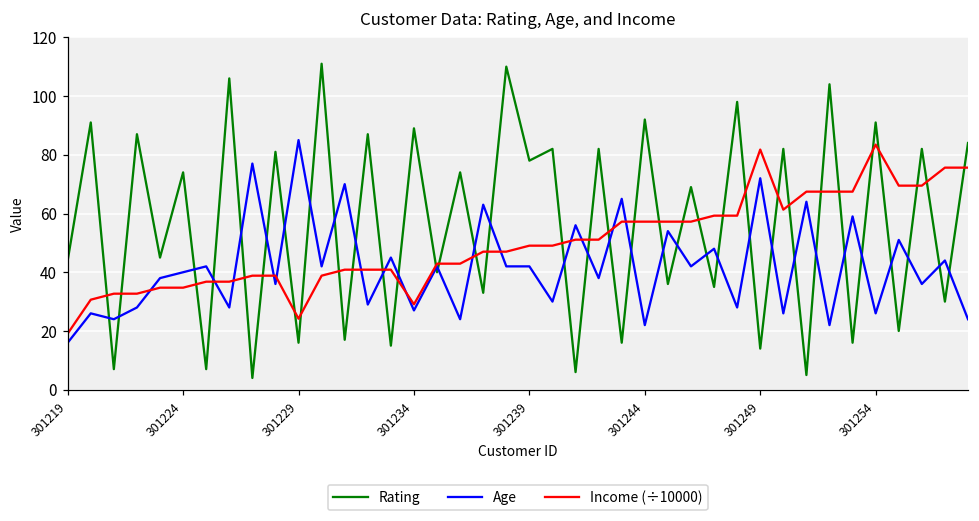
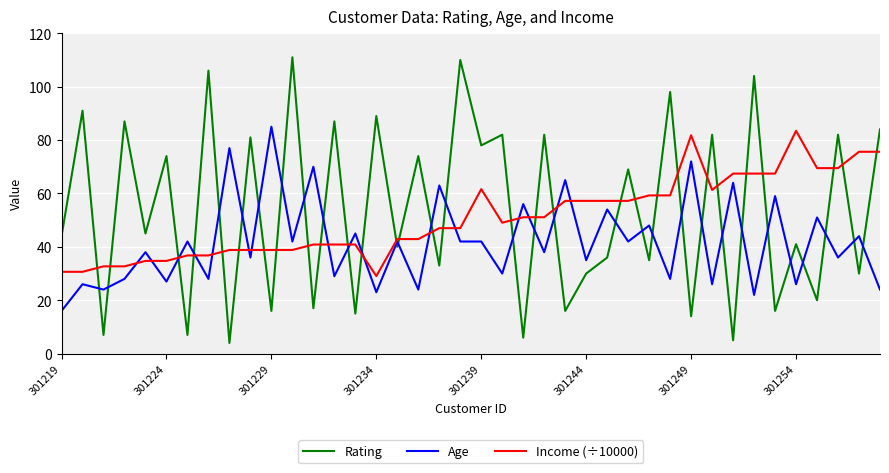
  {
    "Rating": {
      "301219": 44,
      "301224": 74,
      "301229": 16,
      "301234": 89,
      "301239": 78,
-     "301244": 92,
+     "301244": 30,
      "301249": 14,
-     "301254": 91
+     "301254": 41
    },
    "Age": {
      "301219": 16,
-     "301224": 40,
+     "301224": 27,
      "301229": 85,
-     "301234": 27,
+     "301234": 23,
      "301239": 42,
-     "301244": 22,
+     "301244": 35,
      "301249": 72,
      "301254": 26
    },
    "Income (÷10000)": {
-     "301219": 19,
+     "301219": 31,
      "301224": 35,
-     "301229": 24,
+     "301229": 39,
      "301234": 29,
-     "301239": 49,
+     "301239": 62,
      "301244": 57,
      "301249": 82,
      "301254": 83
    }
  }
